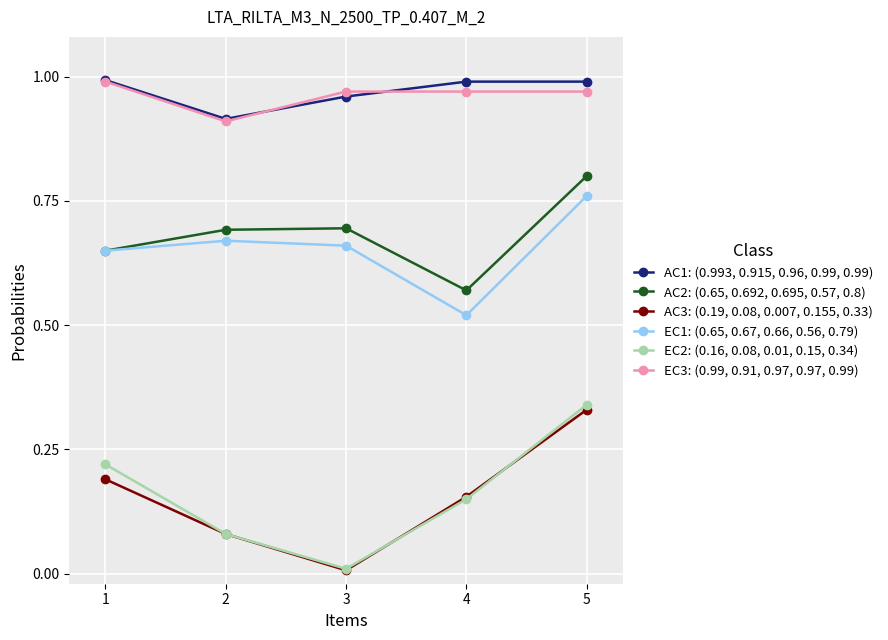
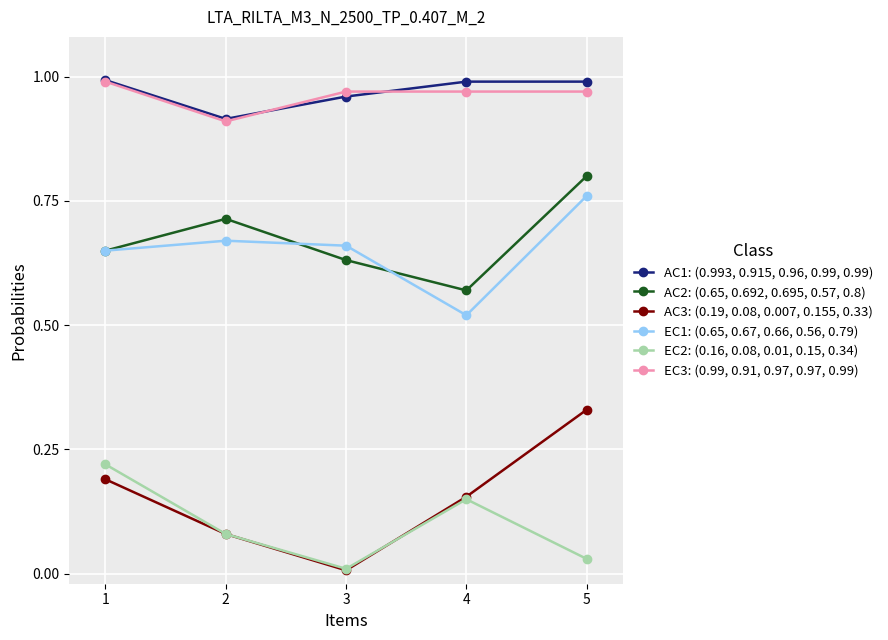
  {
    "AC1: (0.993, 0.915, 0.96, 0.99, 0.99)": {
      "3": 0.96,
      "4": 0.99,
      "5": 0.99
    },
    "AC2: (0.65, 0.692, 0.695, 0.57, 0.8)": {
-     "2": 0.69,
-     "3": 0.70,
+     "2": 0.71,
+     "3": 0.63,
      "4": 0.57,
      "5": 0.80
    },
    "AC3: (0.19, 0.08, 0.007, 0.155, 0.33)": {
      "1": 0.19,
      "5": 0.33
    },
    "EC1: (0.65, 0.67, 0.66, 0.56, 0.79)": {
      "2": 0.67,
      "3": 0.66,
      "4": 0.52,
      "5": 0.76
    },
    "EC2: (0.16, 0.08, 0.01, 0.15, 0.34)": {
      "1": 0.22,
-     "5": 0.34
+     "5": 0.03
    },
    "EC3: (0.99, 0.91, 0.97, 0.97, 0.99)": {
      "3": 0.97,
      "4": 0.97,
      "5": 0.97
    }
  }
